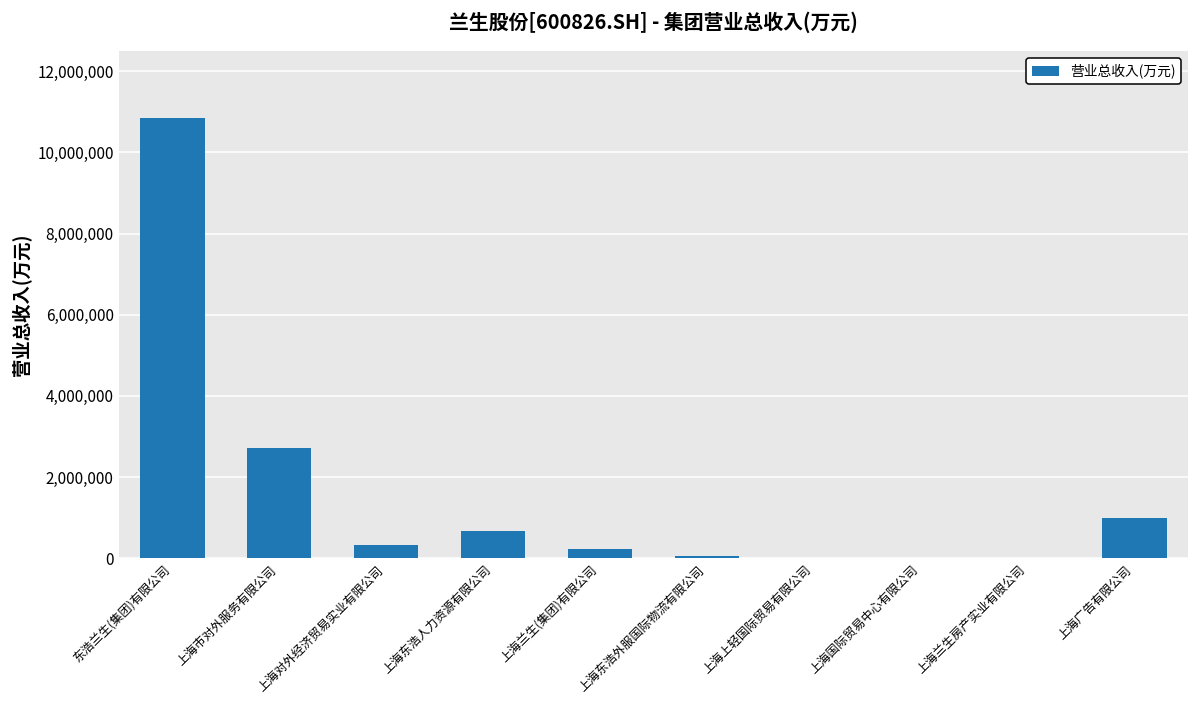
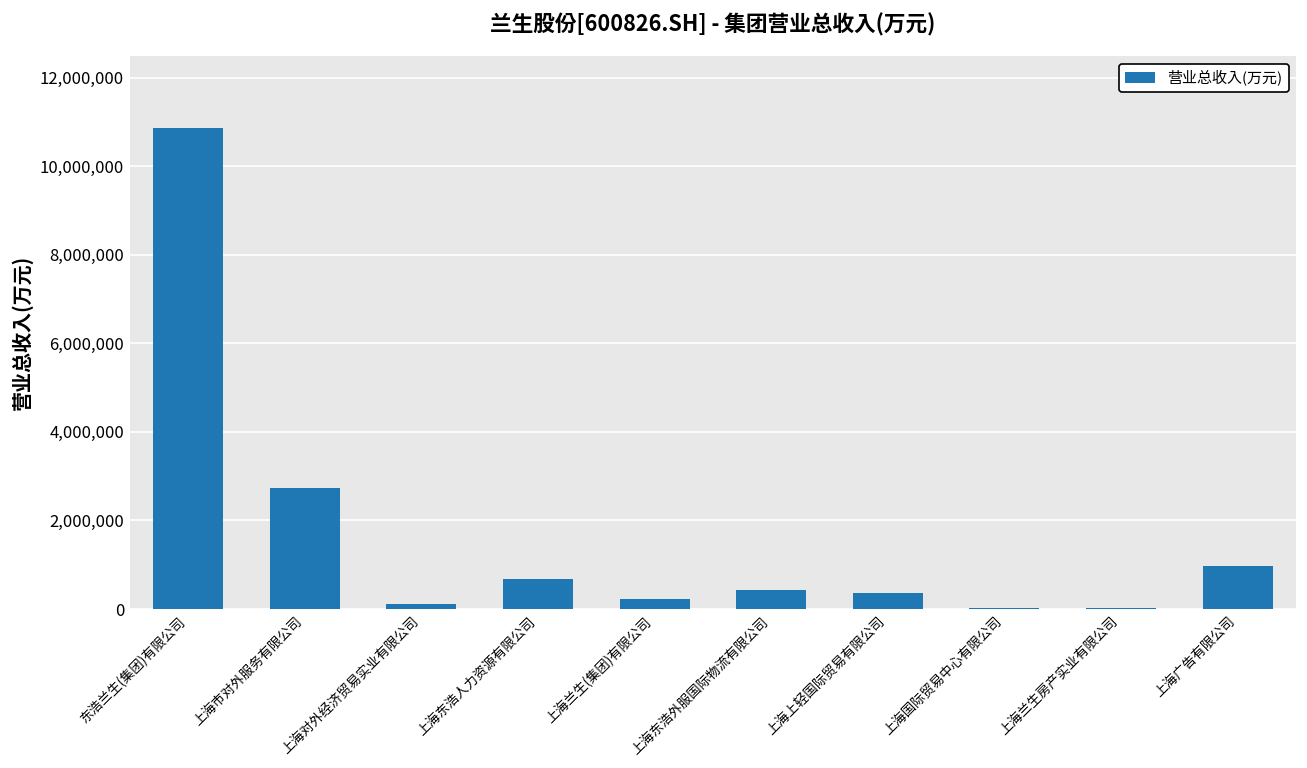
  {
    "东浩兰生(集团)有限公司": "10,900,000",
    "上海市对外服务有限公司": "2,700,000",
-   "上海对外经济贸易实业有限公司": "300,000",
+   "上海对外经济贸易实业有限公司": "100,000",
    "上海东浩人力资源有限公司": "700,000",
    "上海兰生(集团)有限公司": "200,000",
-   "上海东浩外服国际物流有限公司": "100,000",
-   "上海上轻国际贸易有限公司": "0",
+   "上海东浩外服国际物流有限公司": "400,000",
+   "上海上轻国际贸易有限公司": "400,000",
    "上海广告有限公司": "1,000,000"
  }
